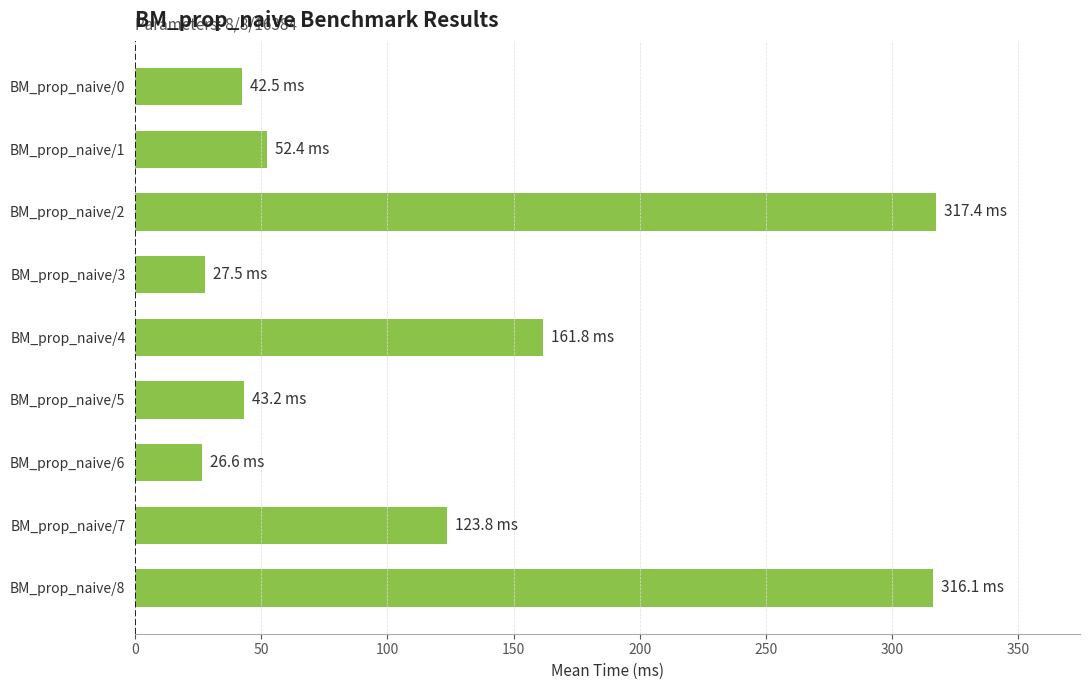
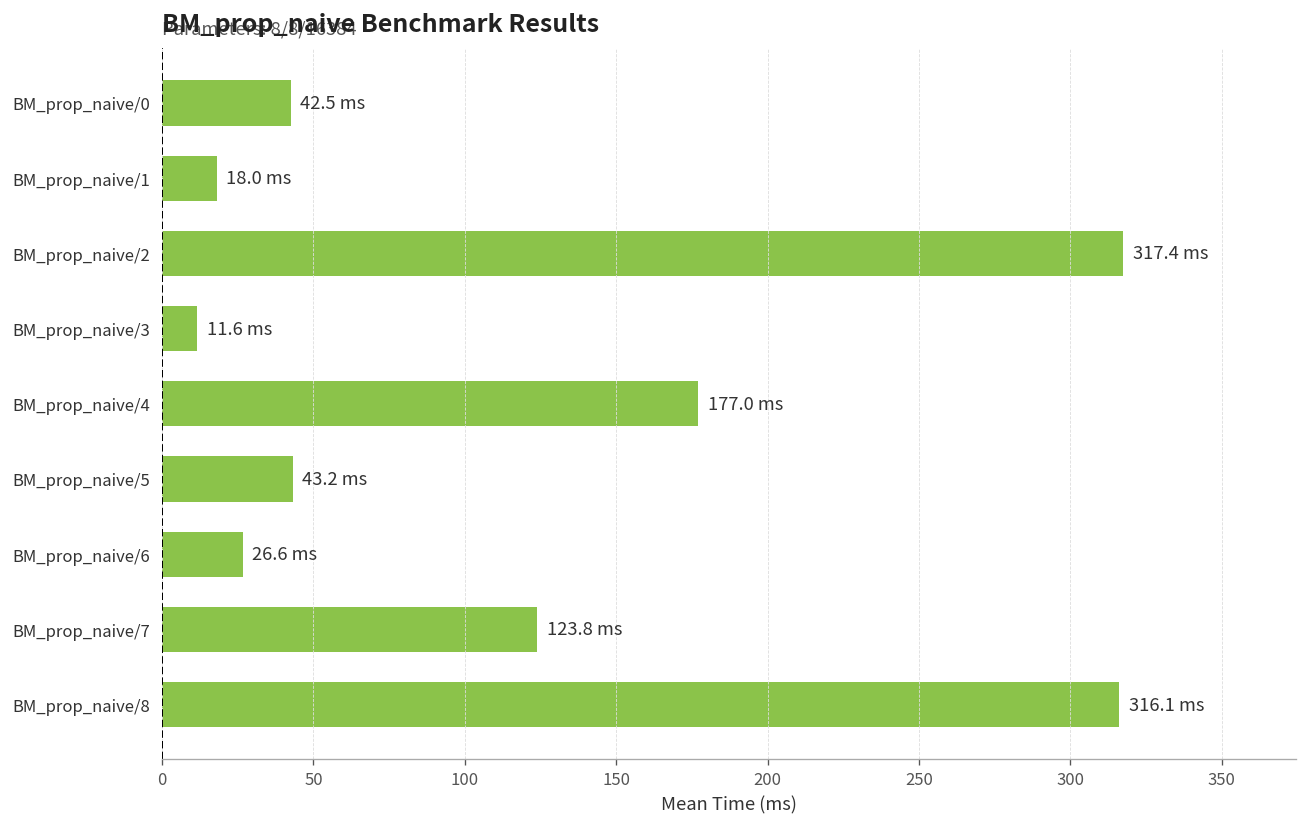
  {
    "BM_prop_naive/0": 42.5,
-   "BM_prop_naive/1": 52.4,
+   "BM_prop_naive/1": 18.0,
    "BM_prop_naive/2": 317.4,
-   "BM_prop_naive/3": 27.5,
-   "BM_prop_naive/4": 161.8,
+   "BM_prop_naive/3": 11.6,
+   "BM_prop_naive/4": 177.0,
    "BM_prop_naive/5": 43.2,
    "BM_prop_naive/6": 26.6,
    "BM_prop_naive/7": 123.8,
    "BM_prop_naive/8": 316.1
  }
